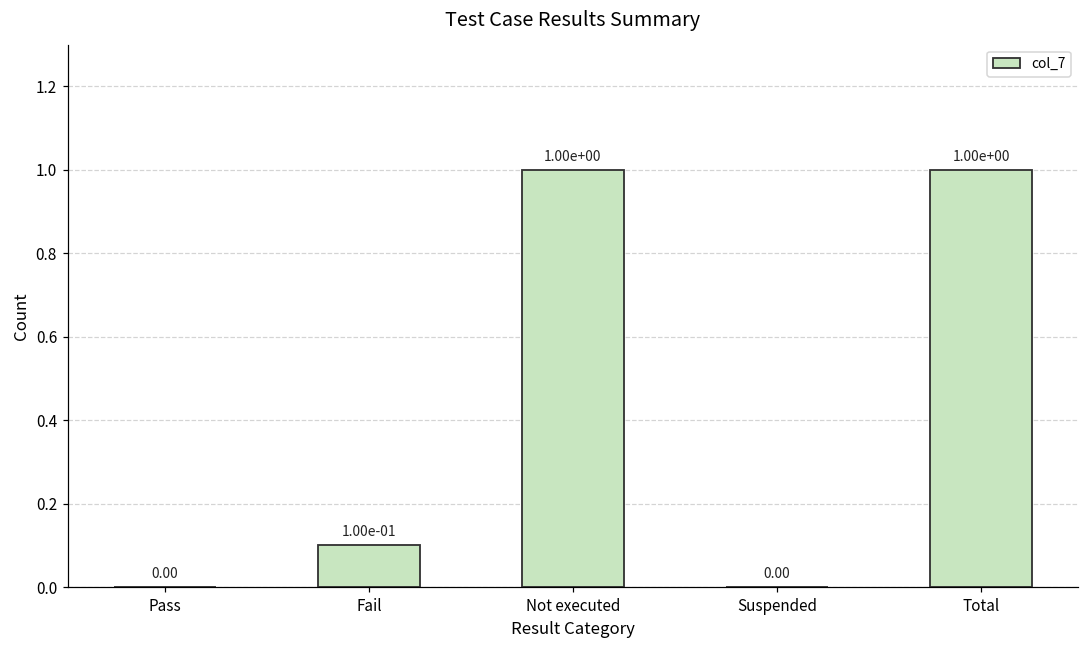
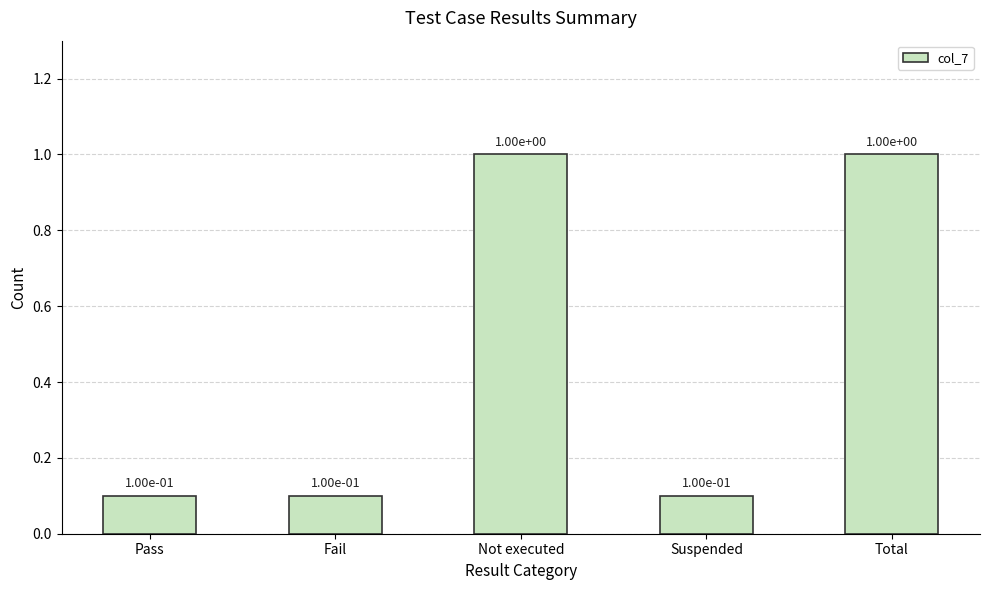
  {
-   "Pass": "0.00",
+   "Pass": "1.00e-01",
    "Fail": "1.00e-01",
    "Not executed": "1.00e+00",
-   "Suspended": "0.00",
+   "Suspended": "1.00e-01",
    "Total": "1.00e+00"
  }
